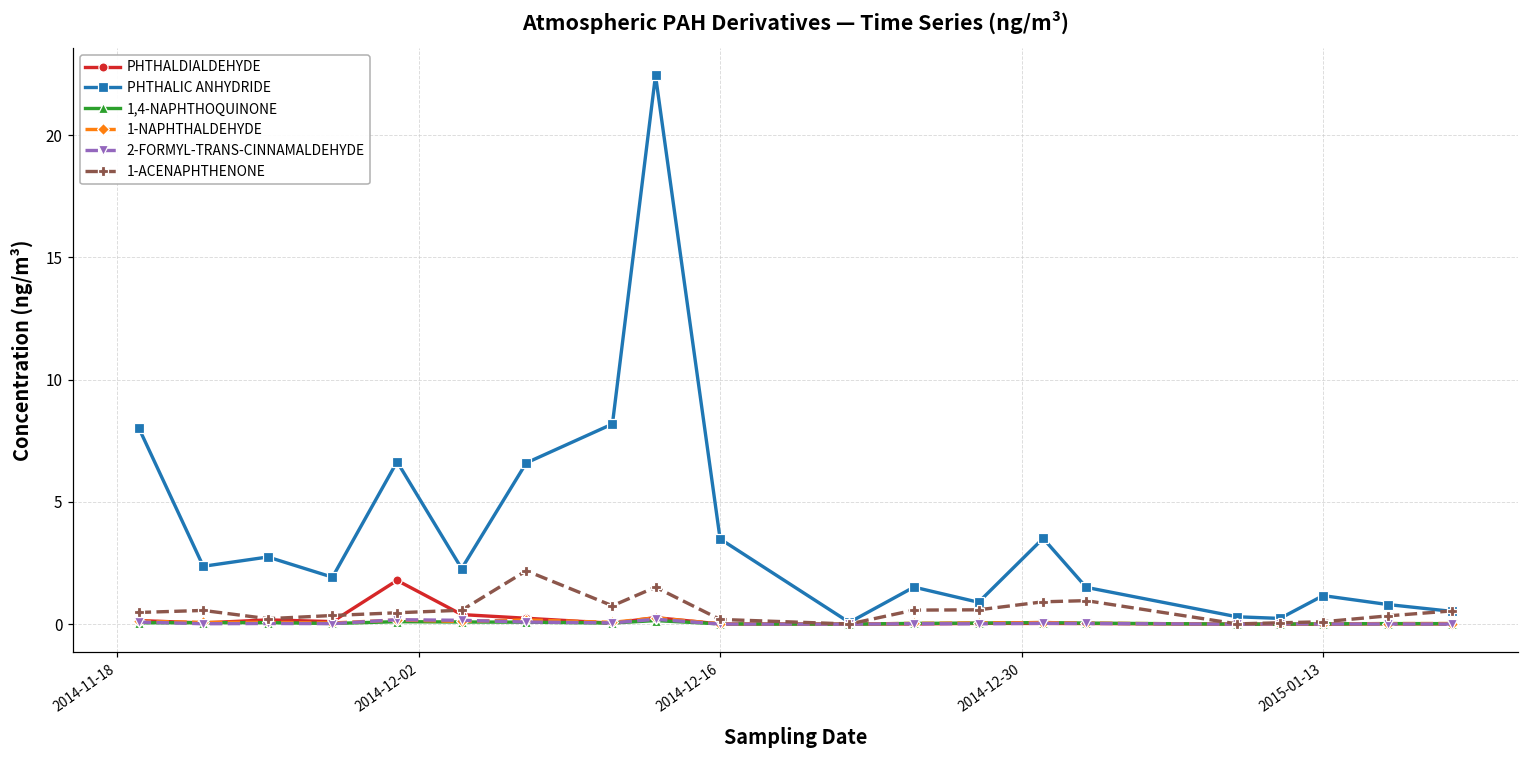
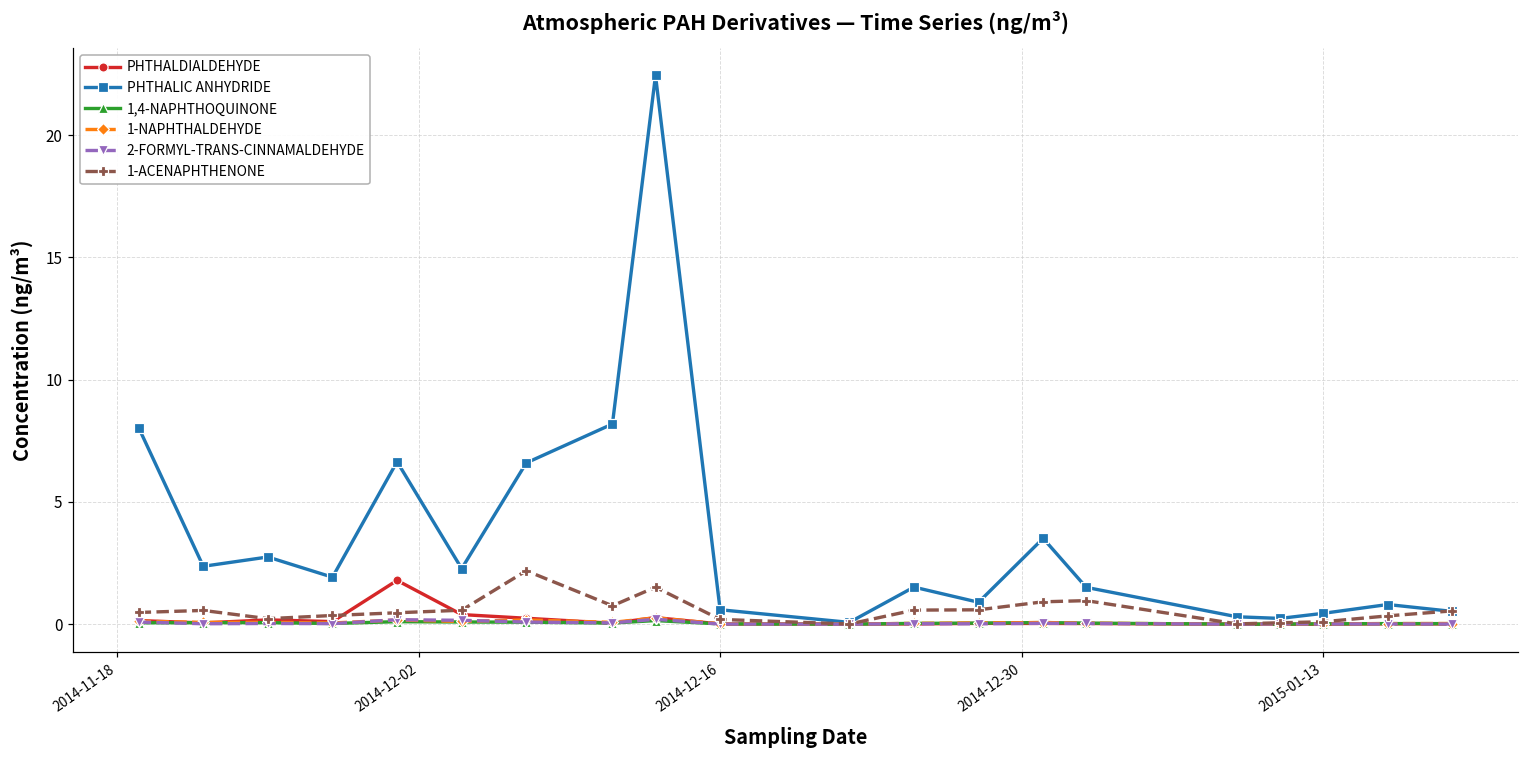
  {
    "PHTHALIC ANHYDRIDE": {
-     "2014-12-16": 3.5,
-     "2015-01-13": 1.2
+     "2014-12-16": 0.6,
+     "2015-01-13": 0.4
    },
    "1-ACENAPHTHENONE": {
      "2014-12-16": 0.2
    }
  }
